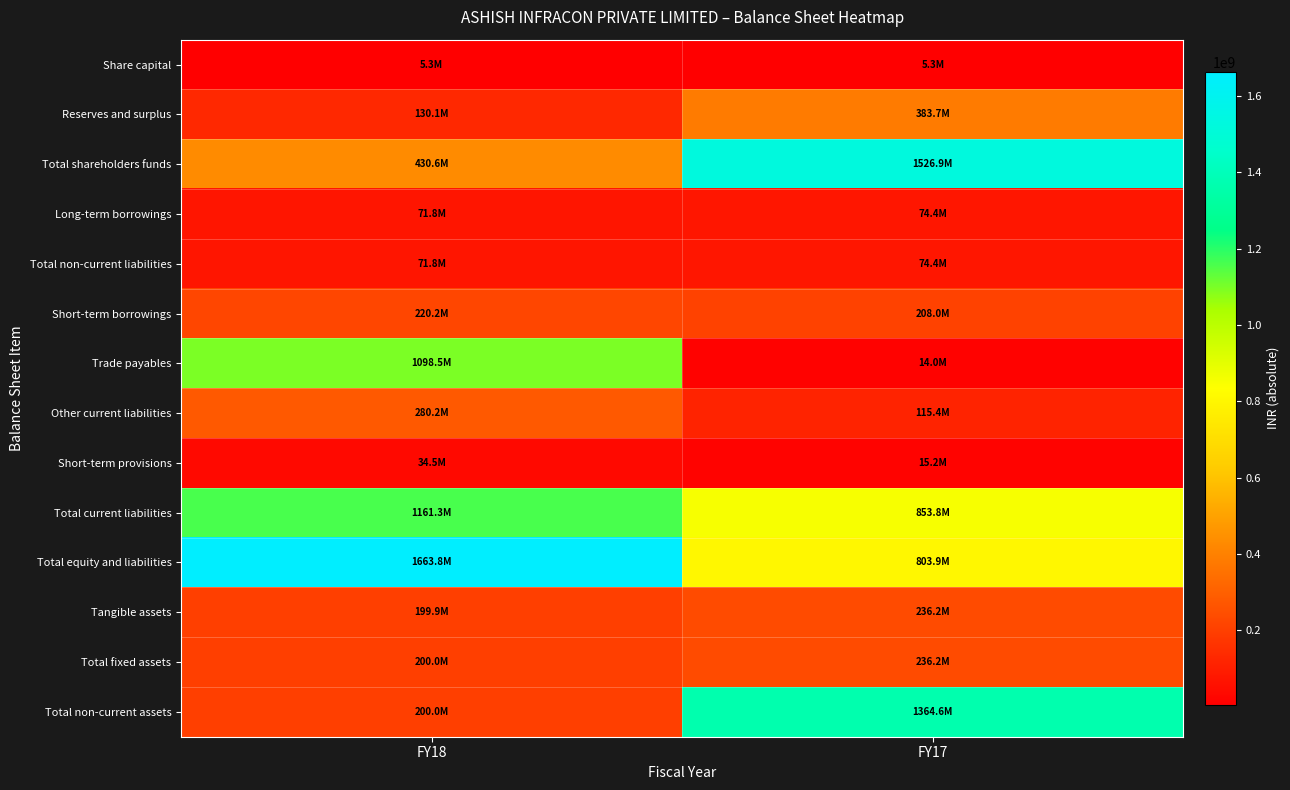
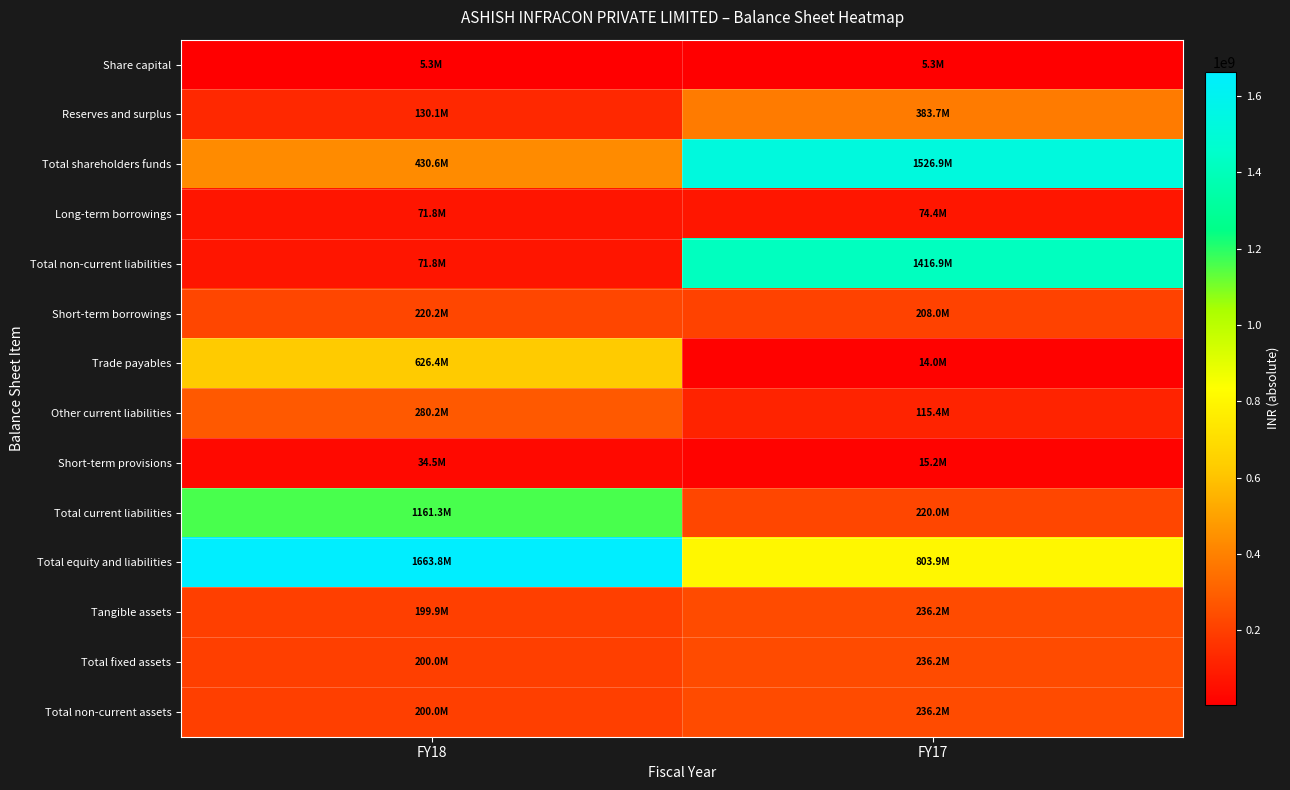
  {
    "Share capital": {
      "FY18": "5.3M",
      "FY17": "5.3M"
    },
    "Reserves and surplus": {
      "FY18": "130.1M",
      "FY17": "383.7M"
    },
    "Total shareholders funds": {
      "FY18": "430.6M",
      "FY17": "1526.9M"
    },
    "Long-term borrowings": {
      "FY18": "71.8M",
      "FY17": "74.4M"
    },
    "Total non-current liabilities": {
      "FY18": "71.8M",
-     "FY17": "74.4M"
+     "FY17": "1416.9M"
    },
    "Short-term borrowings": {
      "FY18": "220.2M",
      "FY17": "208.0M"
    },
    "Trade payables": {
-     "FY18": "1098.5M",
+     "FY18": "626.4M",
      "FY17": "14.0M"
    },
    "Other current liabilities": {
      "FY18": "280.2M",
      "FY17": "115.4M"
    },
    "Short-term provisions": {
      "FY18": "34.5M",
      "FY17": "15.2M"
    },
    "Total current liabilities": {
      "FY18": "1161.3M",
-     "FY17": "853.8M"
+     "FY17": "220.0M"
    },
    "Total equity and liabilities": {
      "FY18": "1663.8M",
      "FY17": "803.9M"
    },
    "Tangible assets": {
      "FY18": "199.9M",
      "FY17": "236.2M"
    },
    "Total fixed assets": {
      "FY18": "200.0M",
      "FY17": "236.2M"
    },
    "Total non-current assets": {
      "FY18": "200.0M",
-     "FY17": "1364.6M"
+     "FY17": "236.2M"
    }
  }
